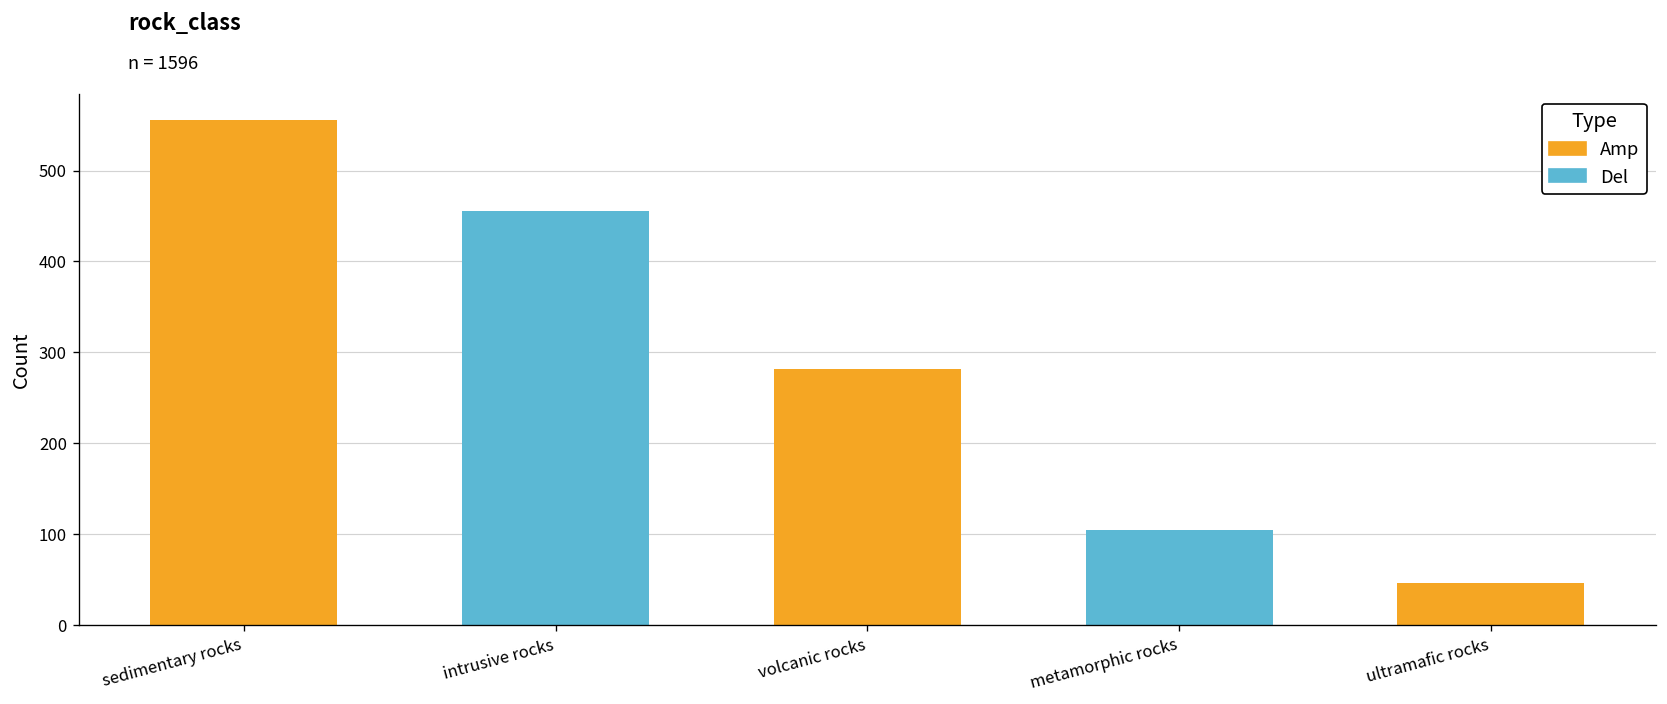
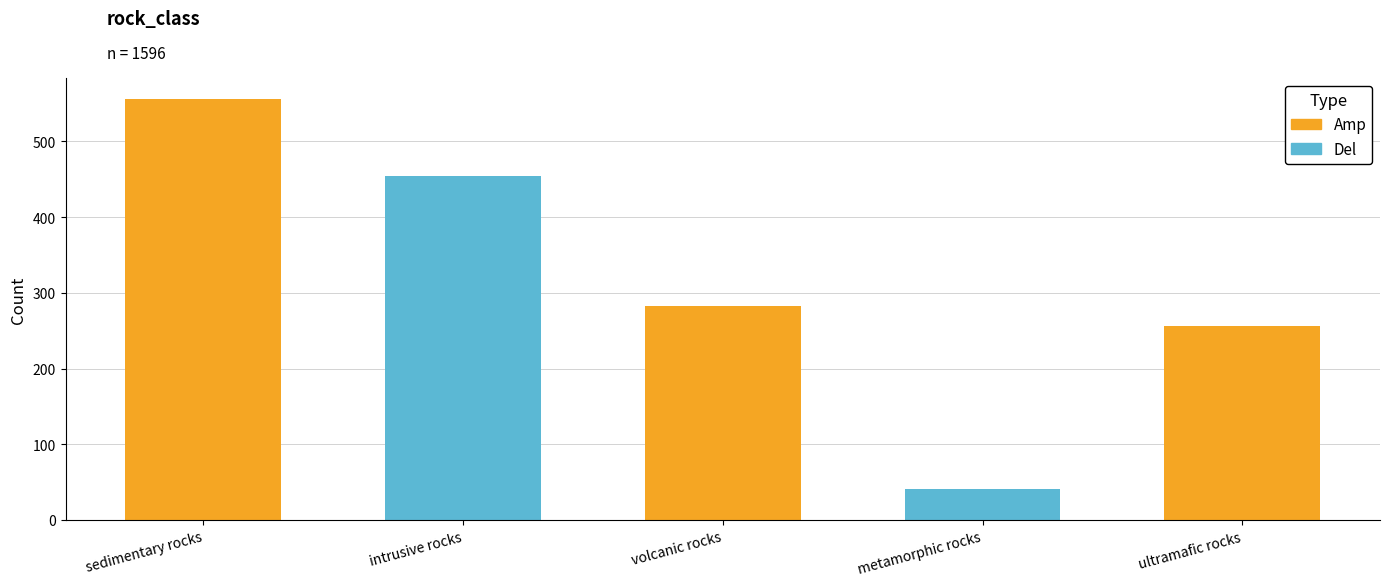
  {
    "sedimentary rocks": 560,
    "intrusive rocks": 460,
    "volcanic rocks": 280,
-   "metamorphic rocks": 100,
-   "ultramafic rocks": 50
+   "metamorphic rocks": 40,
+   "ultramafic rocks": 260
  }
